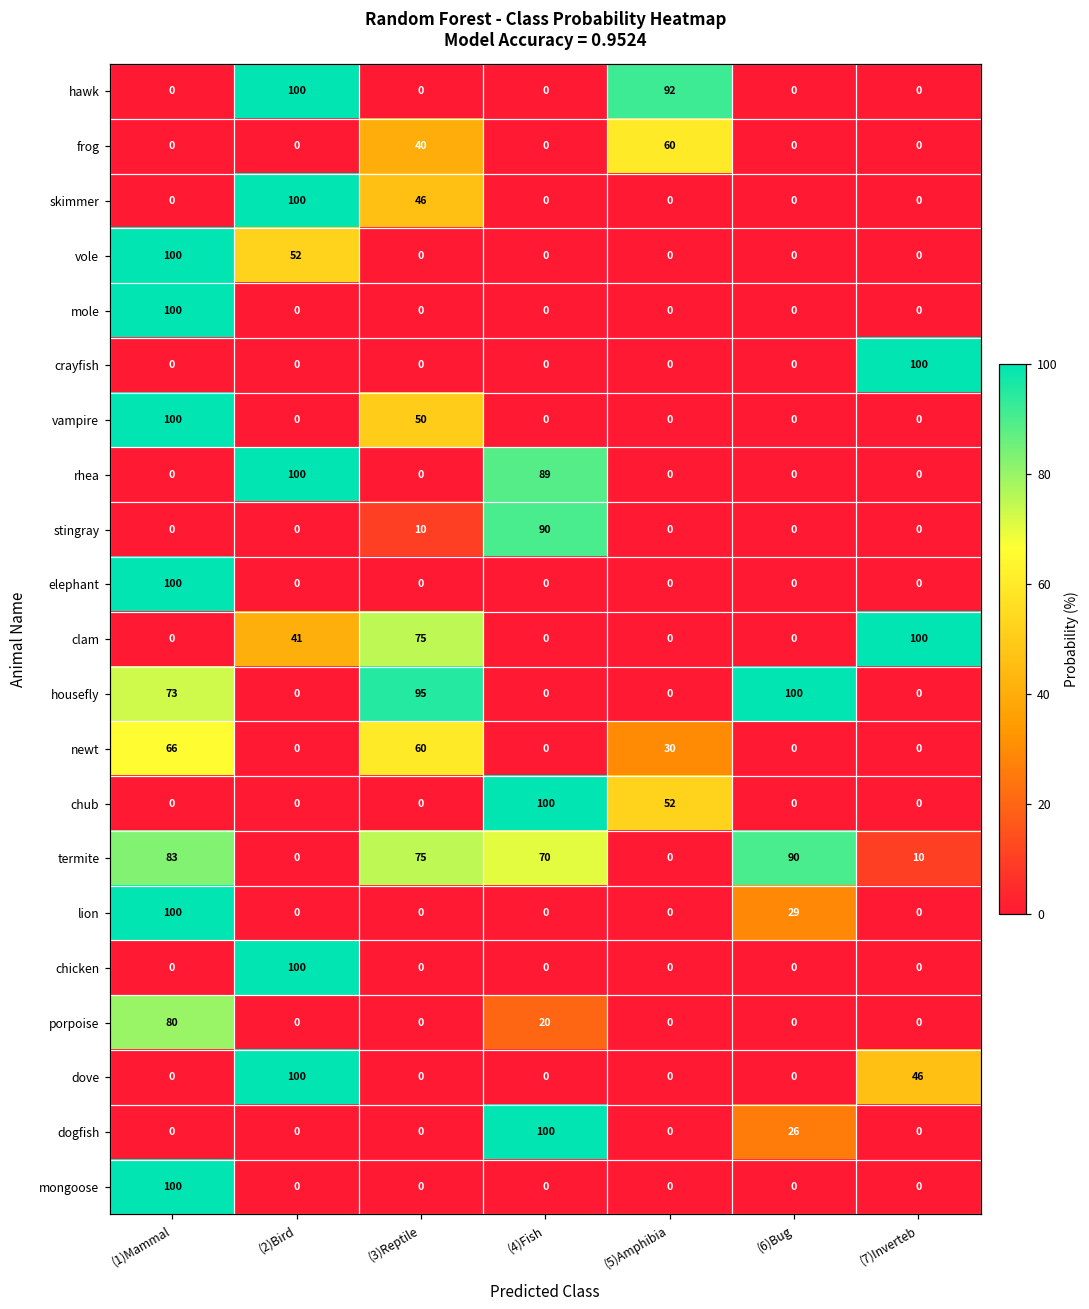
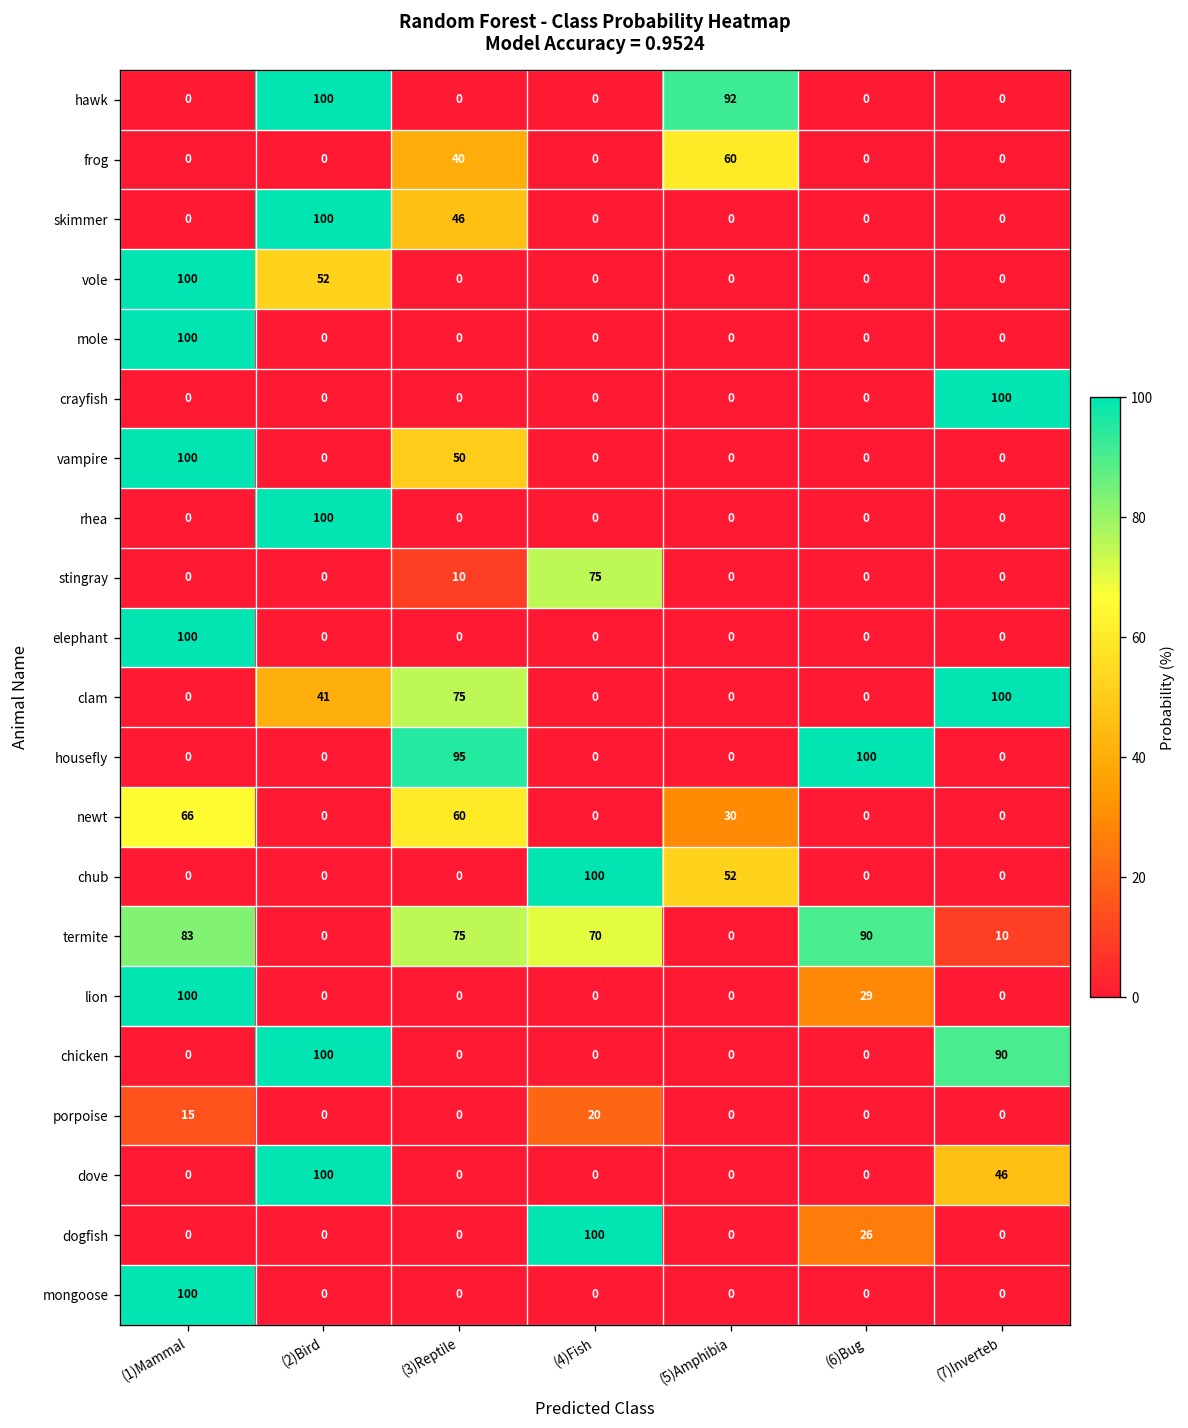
  {
    "hawk": {
      "(1)Mammal": 0,
      "(2)Bird": 100,
      "(3)Reptile": 0,
      "(4)Fish": 0,
      "(5)Amphibia": 92,
      "(6)Bug": 0,
      "(7)Inverteb": 0
    },
    "frog": {
      "(1)Mammal": 0,
      "(2)Bird": 0,
      "(3)Reptile": 40,
      "(4)Fish": 0,
      "(5)Amphibia": 60,
      "(6)Bug": 0,
      "(7)Inverteb": 0
    },
    "skimmer": {
      "(1)Mammal": 0,
      "(2)Bird": 100,
      "(3)Reptile": 46,
      "(4)Fish": 0,
      "(5)Amphibia": 0,
      "(6)Bug": 0,
      "(7)Inverteb": 0
    },
    "vole": {
      "(1)Mammal": 100,
      "(2)Bird": 52,
      "(3)Reptile": 0,
      "(4)Fish": 0,
      "(5)Amphibia": 0,
      "(6)Bug": 0,
      "(7)Inverteb": 0
    },
    "mole": {
      "(1)Mammal": 100,
      "(2)Bird": 0,
      "(3)Reptile": 0,
      "(4)Fish": 0,
      "(5)Amphibia": 0,
      "(6)Bug": 0,
      "(7)Inverteb": 0
    },
    "crayfish": {
      "(1)Mammal": 0,
      "(2)Bird": 0,
      "(3)Reptile": 0,
      "(4)Fish": 0,
      "(5)Amphibia": 0,
      "(6)Bug": 0,
      "(7)Inverteb": 100
    },
    "vampire": {
      "(1)Mammal": 100,
      "(2)Bird": 0,
      "(3)Reptile": 50,
      "(4)Fish": 0,
      "(5)Amphibia": 0,
      "(6)Bug": 0,
      "(7)Inverteb": 0
    },
    "rhea": {
      "(1)Mammal": 0,
      "(2)Bird": 100,
      "(3)Reptile": 0,
-     "(4)Fish": 89,
+     "(4)Fish": 0,
      "(5)Amphibia": 0,
      "(6)Bug": 0,
      "(7)Inverteb": 0
    },
    "stingray": {
      "(1)Mammal": 0,
      "(2)Bird": 0,
      "(3)Reptile": 10,
-     "(4)Fish": 90,
+     "(4)Fish": 75,
      "(5)Amphibia": 0,
      "(6)Bug": 0,
      "(7)Inverteb": 0
    },
    "elephant": {
      "(1)Mammal": 100,
      "(2)Bird": 0,
      "(3)Reptile": 0,
      "(4)Fish": 0,
      "(5)Amphibia": 0,
      "(6)Bug": 0,
      "(7)Inverteb": 0
    },
    "clam": {
      "(1)Mammal": 0,
      "(2)Bird": 41,
      "(3)Reptile": 75,
      "(4)Fish": 0,
      "(5)Amphibia": 0,
      "(6)Bug": 0,
      "(7)Inverteb": 100
    },
    "housefly": {
-     "(1)Mammal": 73,
+     "(1)Mammal": 0,
      "(2)Bird": 0,
      "(3)Reptile": 95,
      "(4)Fish": 0,
      "(5)Amphibia": 0,
      "(6)Bug": 100,
      "(7)Inverteb": 0
    },
    "newt": {
      "(1)Mammal": 66,
      "(2)Bird": 0,
      "(3)Reptile": 60,
      "(4)Fish": 0,
      "(5)Amphibia": 30,
      "(6)Bug": 0,
      "(7)Inverteb": 0
    },
    "chub": {
      "(1)Mammal": 0,
      "(2)Bird": 0,
      "(3)Reptile": 0,
      "(4)Fish": 100,
      "(5)Amphibia": 52,
      "(6)Bug": 0,
      "(7)Inverteb": 0
    },
    "termite": {
      "(1)Mammal": 83,
      "(2)Bird": 0,
      "(3)Reptile": 75,
      "(4)Fish": 70,
      "(5)Amphibia": 0,
      "(6)Bug": 90,
      "(7)Inverteb": 10
    },
    "lion": {
      "(1)Mammal": 100,
      "(2)Bird": 0,
      "(3)Reptile": 0,
      "(4)Fish": 0,
      "(5)Amphibia": 0,
      "(6)Bug": 29,
      "(7)Inverteb": 0
    },
    "chicken": {
      "(1)Mammal": 0,
      "(2)Bird": 100,
      "(3)Reptile": 0,
      "(4)Fish": 0,
      "(5)Amphibia": 0,
      "(6)Bug": 0,
-     "(7)Inverteb": 0
+     "(7)Inverteb": 90
    },
    "porpoise": {
-     "(1)Mammal": 80,
+     "(1)Mammal": 15,
      "(2)Bird": 0,
      "(3)Reptile": 0,
      "(4)Fish": 20,
      "(5)Amphibia": 0,
      "(6)Bug": 0,
      "(7)Inverteb": 0
    },
    "dove": {
      "(1)Mammal": 0,
      "(2)Bird": 100,
      "(3)Reptile": 0,
      "(4)Fish": 0,
      "(5)Amphibia": 0,
      "(6)Bug": 0,
      "(7)Inverteb": 46
    },
    "dogfish": {
      "(1)Mammal": 0,
      "(2)Bird": 0,
      "(3)Reptile": 0,
      "(4)Fish": 100,
      "(5)Amphibia": 0,
      "(6)Bug": 26,
      "(7)Inverteb": 0
    },
    "mongoose": {
      "(1)Mammal": 100,
      "(2)Bird": 0,
      "(3)Reptile": 0,
      "(4)Fish": 0,
      "(5)Amphibia": 0,
      "(6)Bug": 0,
      "(7)Inverteb": 0
    }
  }
